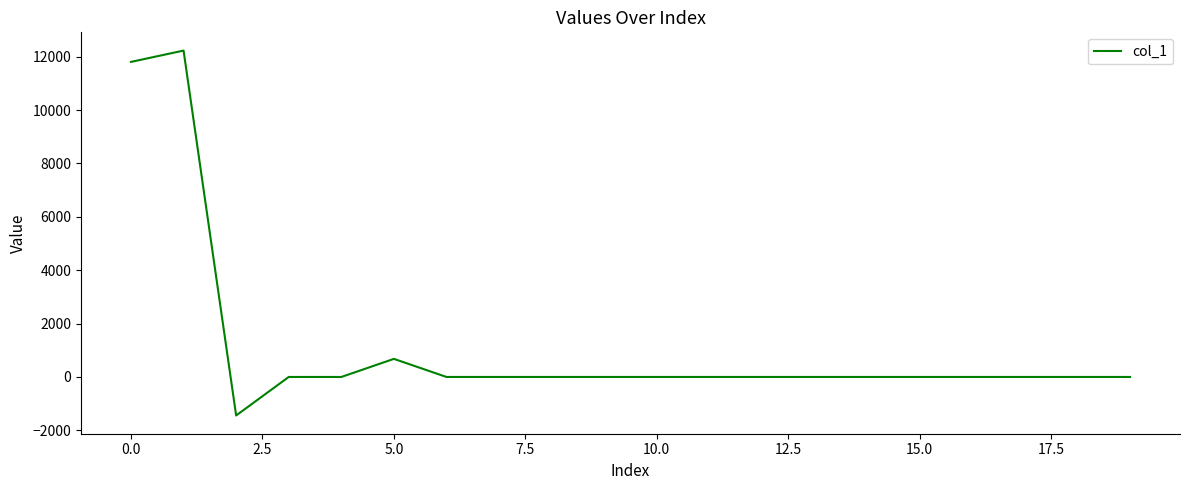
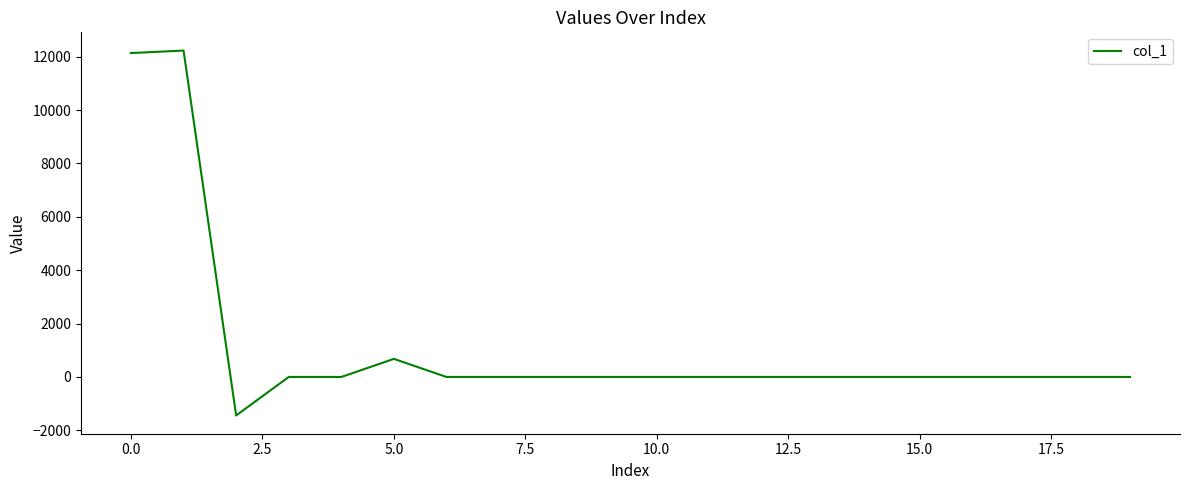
  {
-   "0.0": 11800,
+   "0.0": 12100,
    "5.0": 700,
    "10.0": 0,
    "15.0": 0
  }
